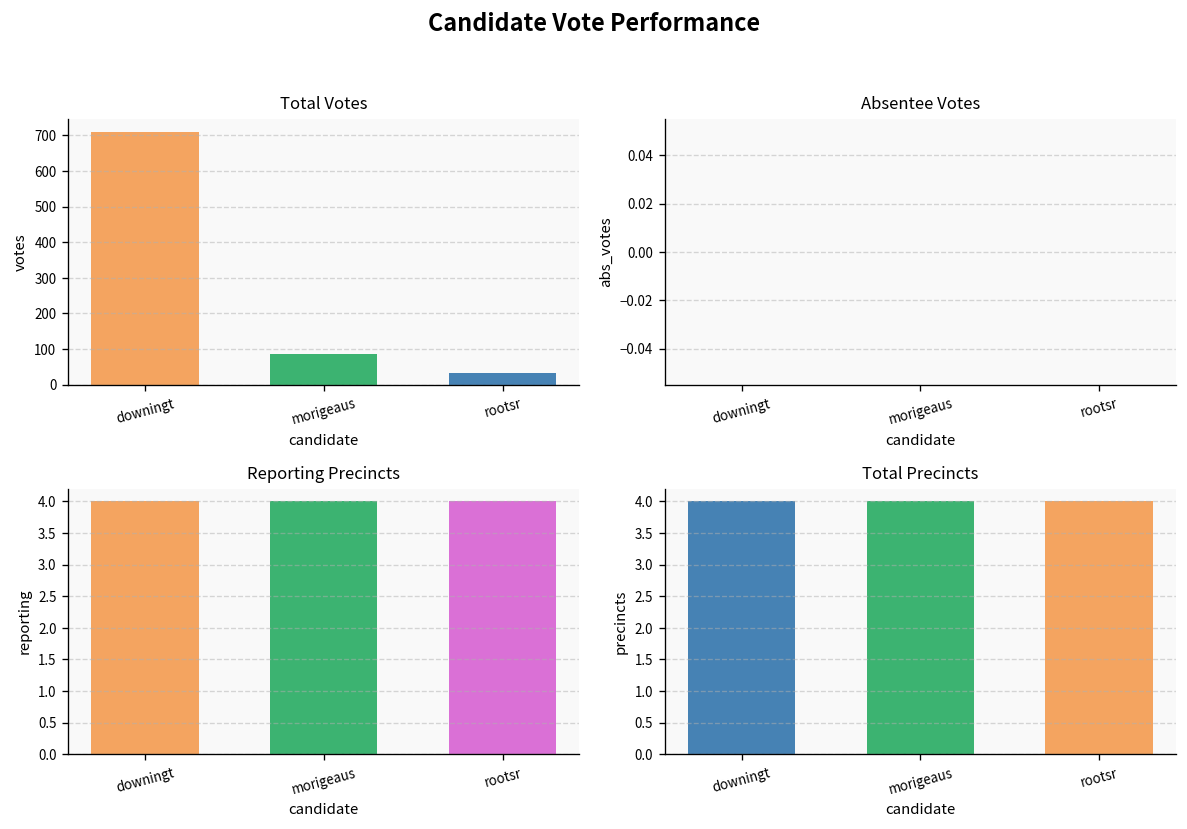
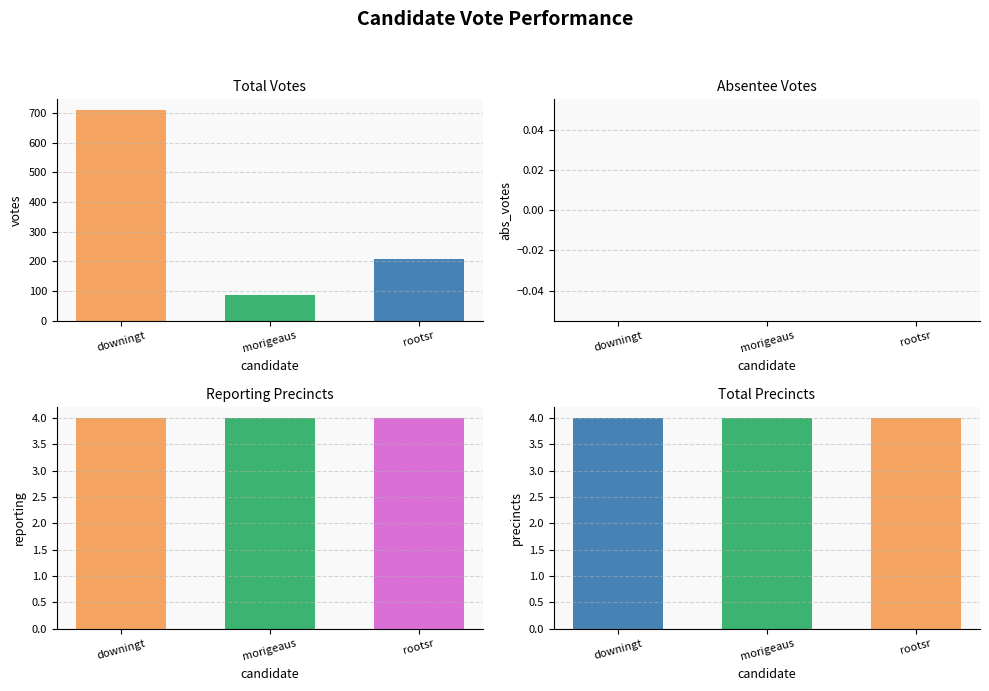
  {
    "Total Votes": {
      "downingt": 710,
      "morigeaus": 90,
-     "rootsr": 30
+     "rootsr": 210
    },
    "Absentee Votes": {
      "downingt": 0.000,
      "morigeaus": 0.000,
      "rootsr": 0.000
    },
    "Reporting Precincts": {
      "downingt": 4.0,
      "morigeaus": 4.0,
      "rootsr": 4.0
    },
    "Total Precincts": {
      "downingt": 4.0,
      "morigeaus": 4.0,
      "rootsr": 4.0
    }
  }
